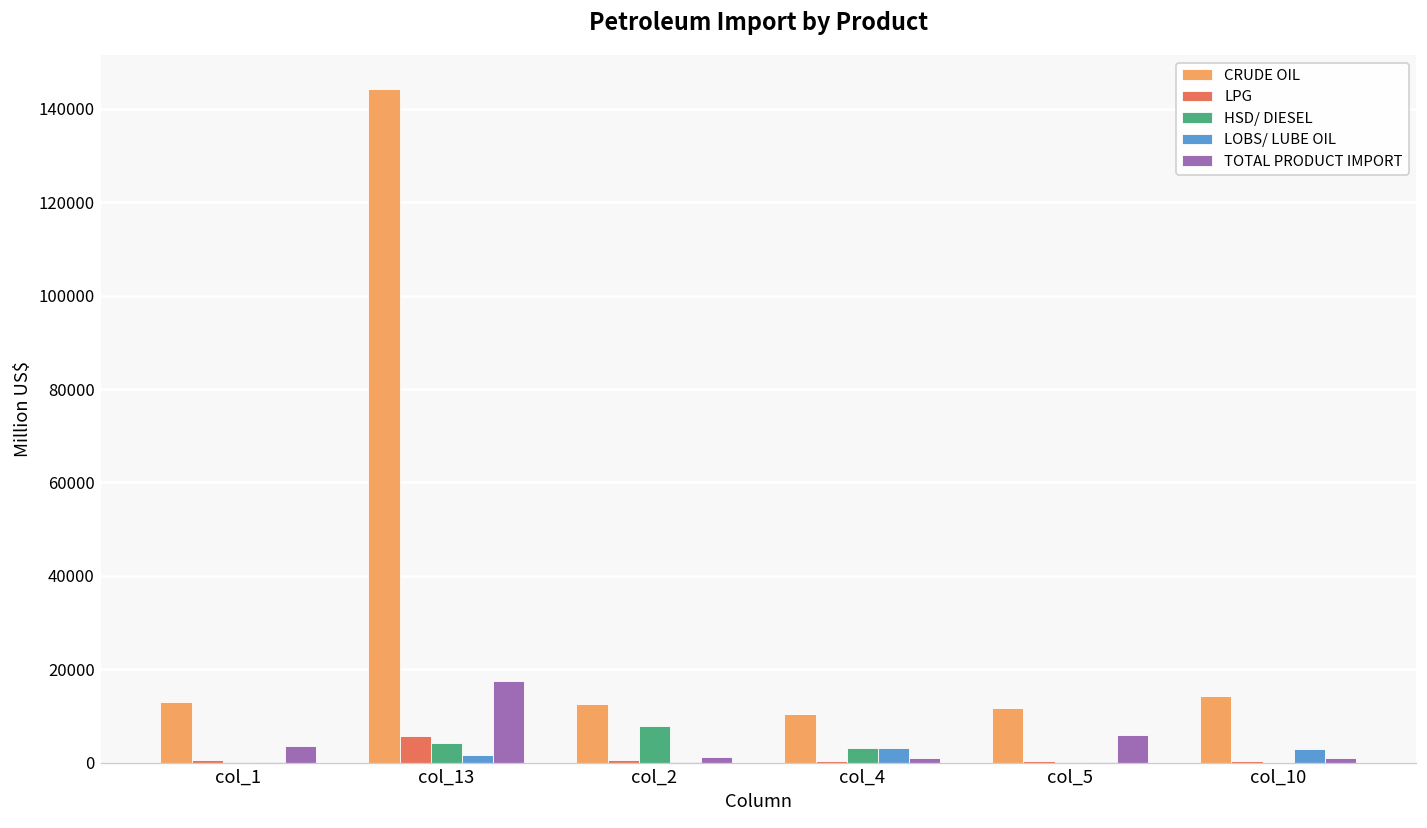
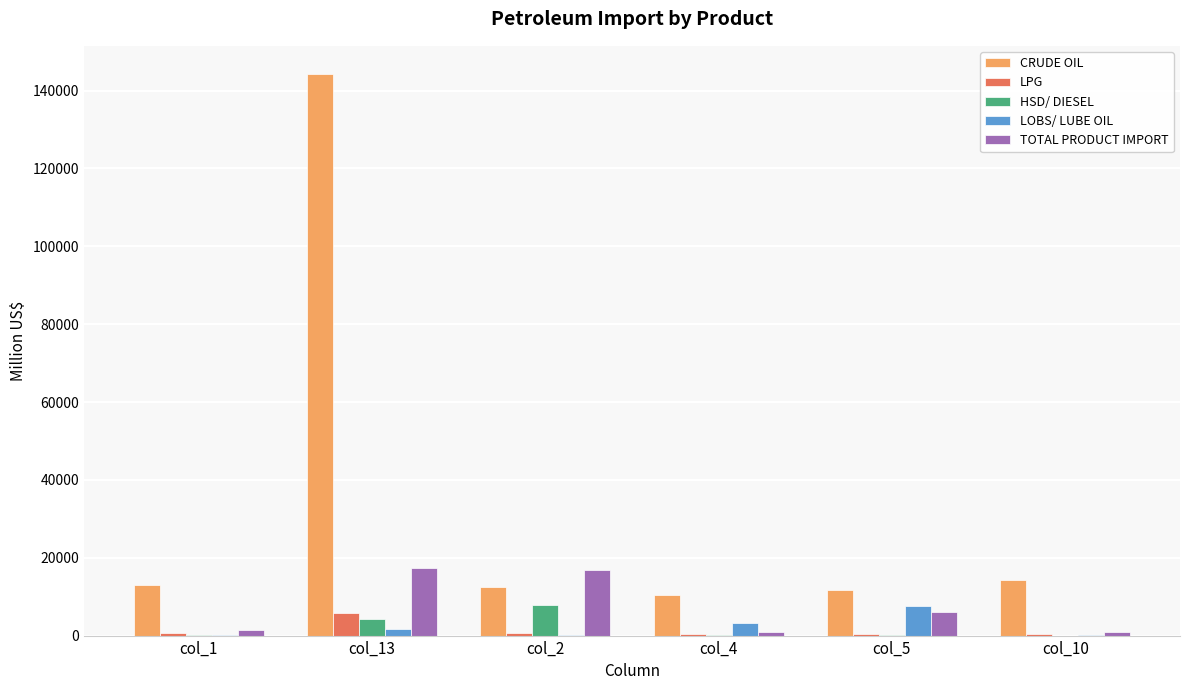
  {
    "HSD/ DIESEL": {
      "col_13": 4000,
      "col_2": 8000,
-     "col_4": 3000
+     "col_4": 0
    },
    "LOBS/ LUBE OIL": {
      "col_13": 2000,
      "col_4": 3000,
-     "col_5": 0,
-     "col_10": 3000
+     "col_5": 8000,
+     "col_10": 0
    },
    "TOTAL PRODUCT IMPORT": {
-     "col_1": 4000,
+     "col_1": 1000,
      "col_13": 17000,
-     "col_2": 1000,
+     "col_2": 17000,
      "col_4": 1000,
      "col_5": 6000,
      "col_10": 1000
    }
  }
